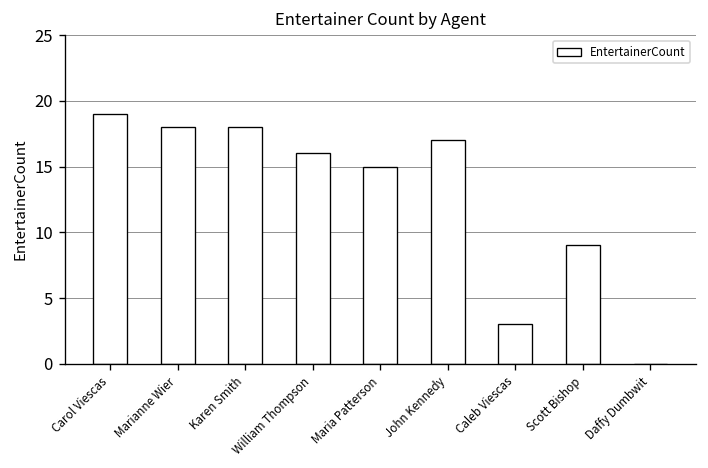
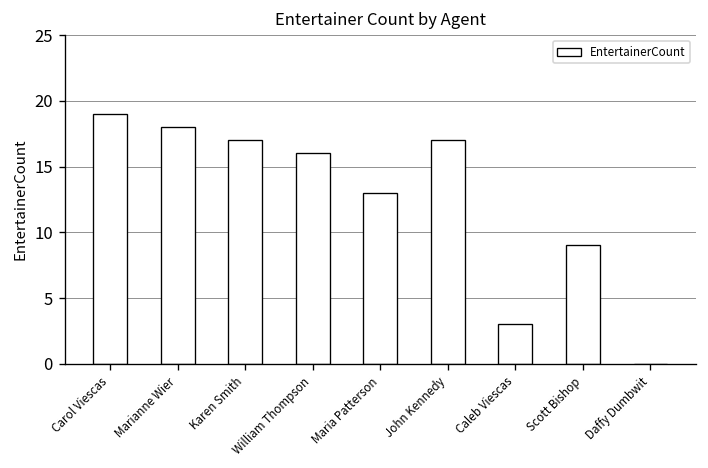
  {
    "Carol Viescas": 19,
    "Marianne Wier": 18,
-   "Karen Smith": 18,
+   "Karen Smith": 17,
    "William Thompson": 16,
-   "Maria Patterson": 15,
+   "Maria Patterson": 13,
    "John Kennedy": 17,
    "Caleb Viescas": 3,
    "Scott Bishop": 9,
    "Daffy Dumbwit": 0
  }
